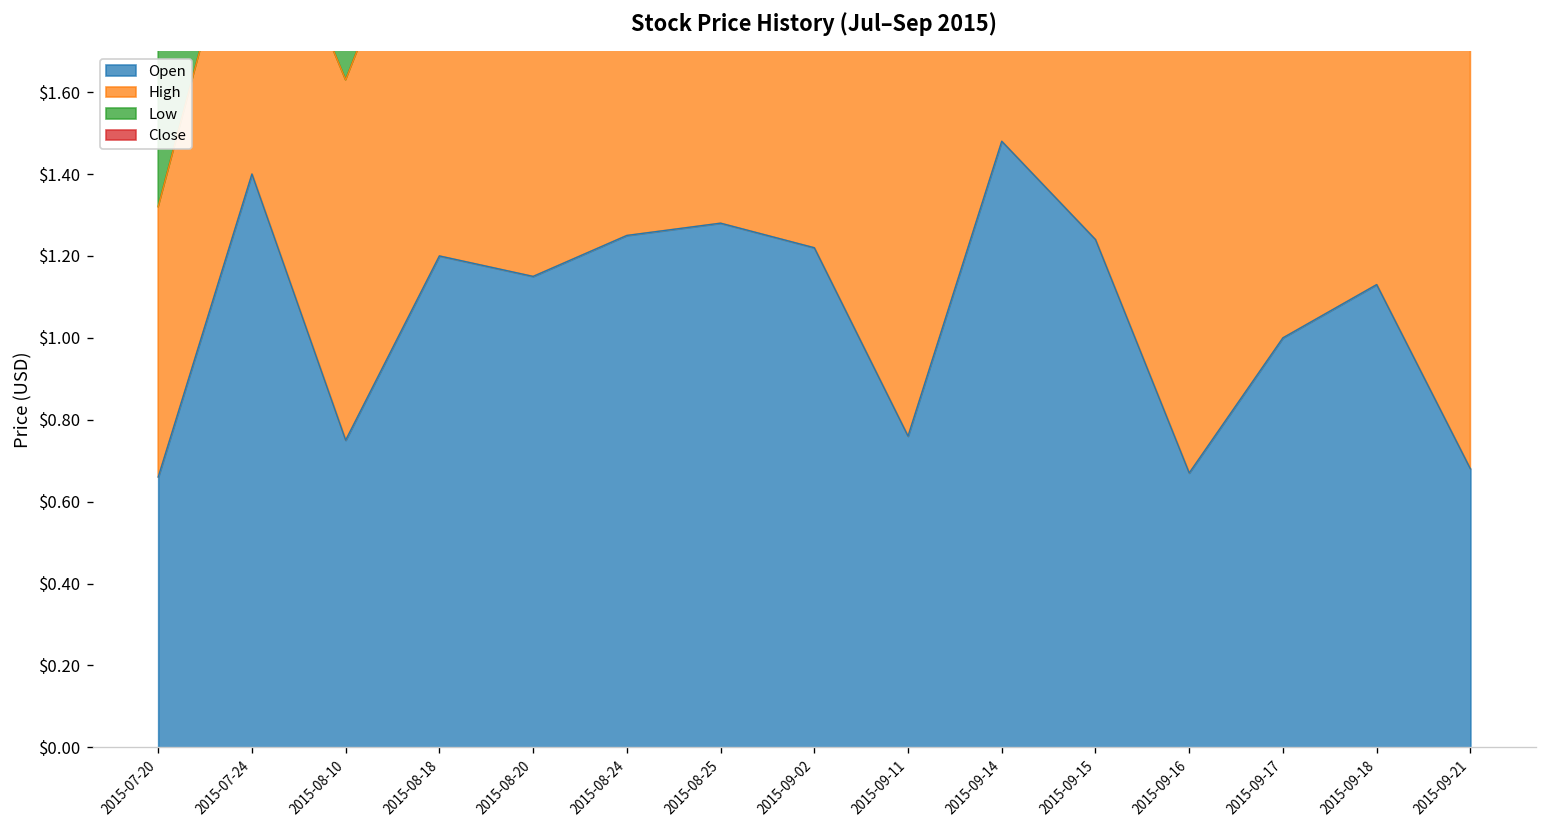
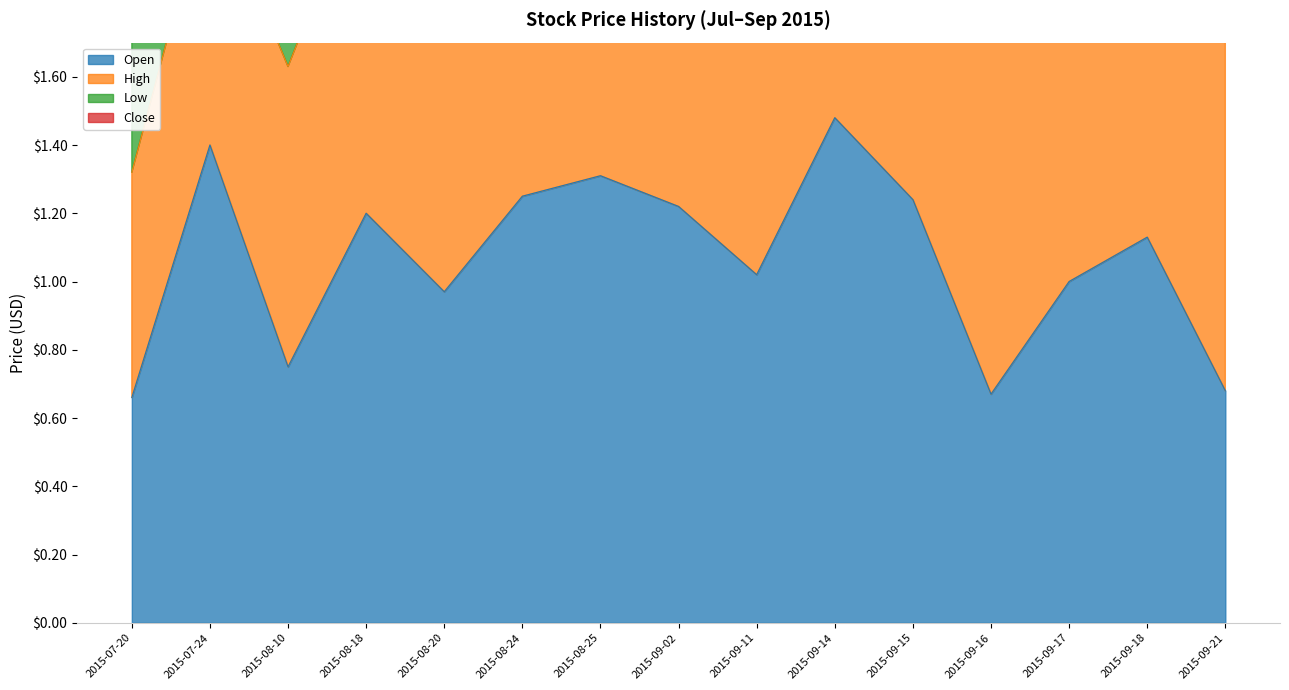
  {
    "Open": {
      "2015-07-20": "$0.66",
      "2015-07-24": "$1.40",
      "2015-08-10": "$0.75",
      "2015-08-18": "$1.20",
-     "2015-08-20": "$1.15",
+     "2015-08-20": "$0.97",
      "2015-08-24": "$1.25",
-     "2015-08-25": "$1.28",
+     "2015-08-25": "$1.31",
      "2015-09-02": "$1.22",
-     "2015-09-11": "$0.76",
+     "2015-09-11": "$1.02",
      "2015-09-14": "$1.48",
      "2015-09-15": "$1.24",
      "2015-09-16": "$0.67",
      "2015-09-17": "$1.00",
      "2015-09-18": "$1.13",
      "2015-09-21": "$0.68"
    },
    "High": {
      "2015-07-20": "$0.66",
      "2015-08-10": "$0.88"
    }
  }
